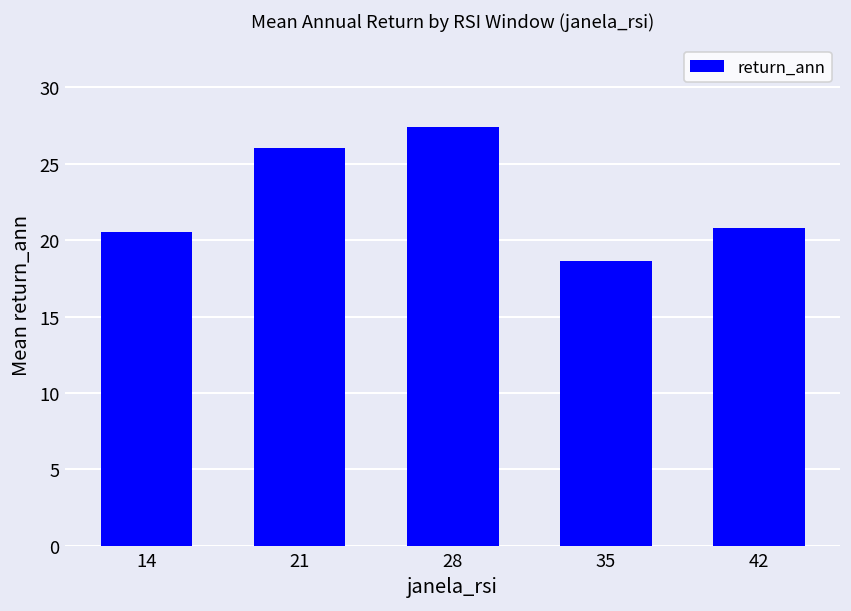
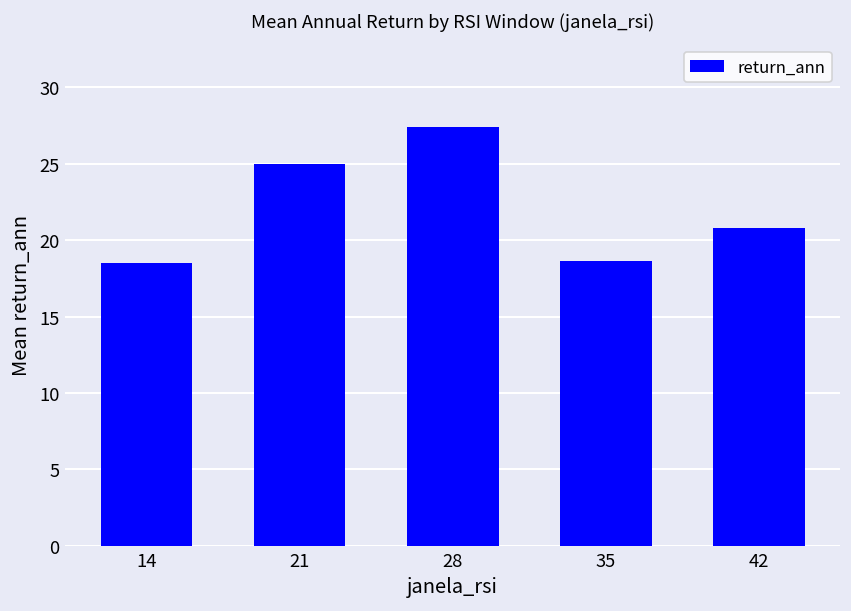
  {
-   "14": 20.6,
-   "21": 26,
+   "14": 18.5,
+   "21": 25,
    "28": 27.4,
    "35": 18.6,
    "42": 20.8
  }
